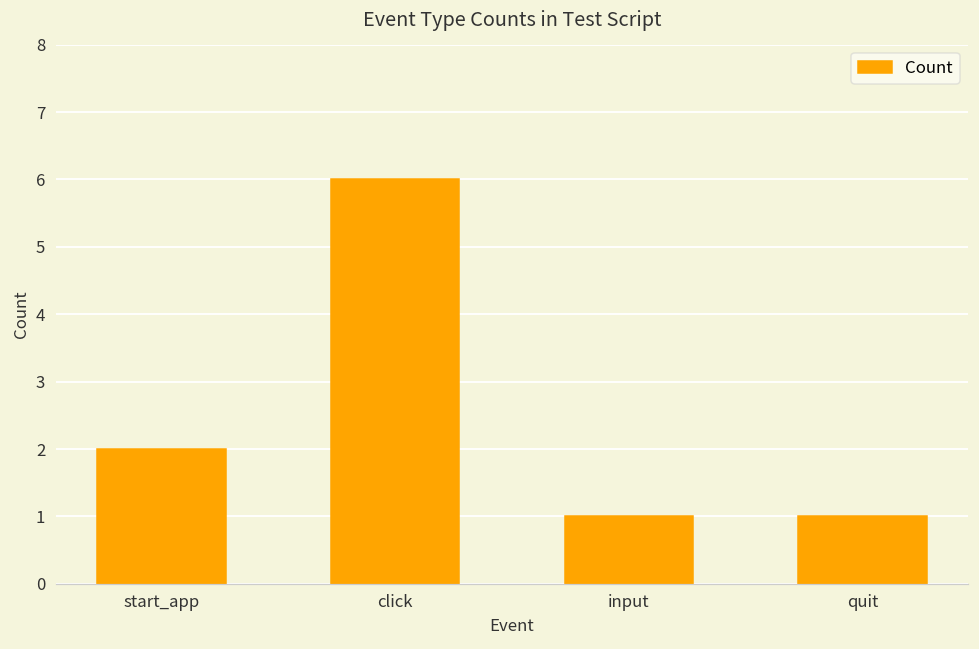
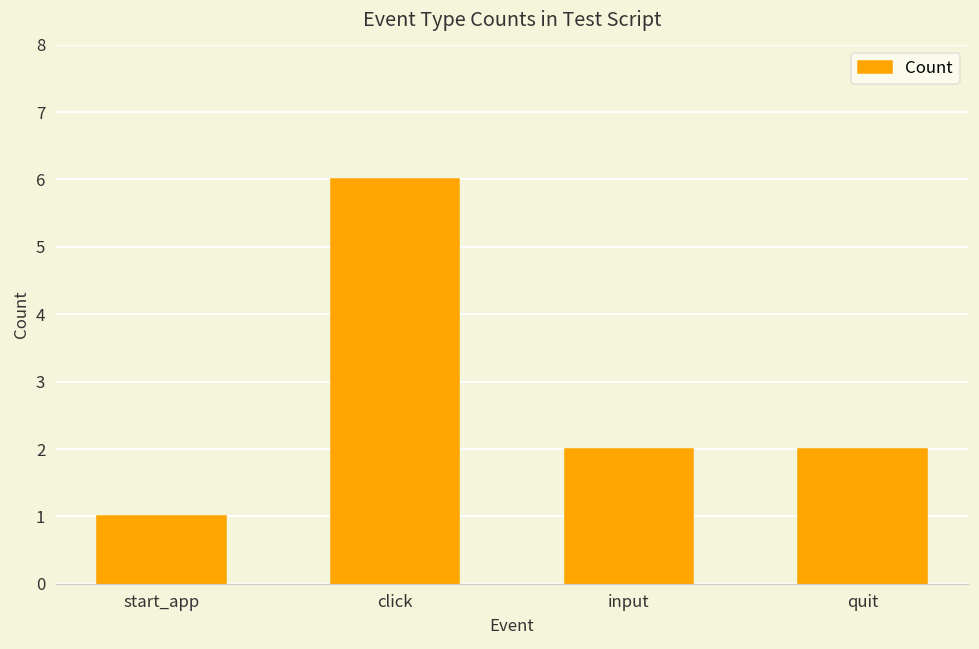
  {
-   "start_app": 2,
+   "start_app": 1,
    "click": 6,
-   "input": 1,
-   "quit": 1
+   "input": 2,
+   "quit": 2
  }
